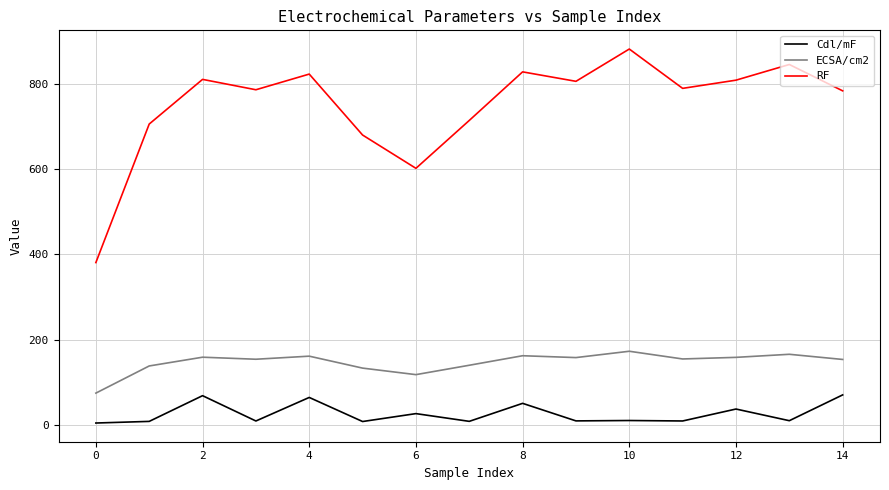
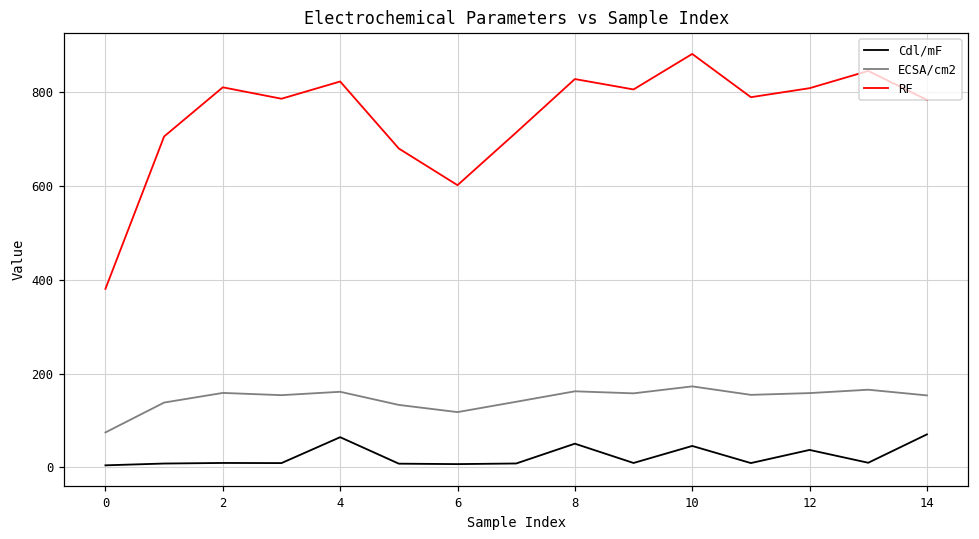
  {
    "Cdl/mF": {
      "0": 0,
-     "2": 70,
+     "2": 10,
      "4": 60,
-     "6": 30,
+     "6": 10,
      "8": 50,
-     "10": 10,
+     "10": 50,
      "12": 40,
      "14": 70
    },
    "ECSA/cm2": {
      "0": 70,
      "2": 160,
      "4": 160,
      "6": 120,
      "8": 160,
      "10": 170,
      "12": 160,
      "14": 150
    },
    "RF": {
      "0": 380,
      "2": 810,
      "4": 820,
      "6": 600,
      "8": 830,
      "10": 880,
      "12": 810,
      "14": 780
    }
  }
